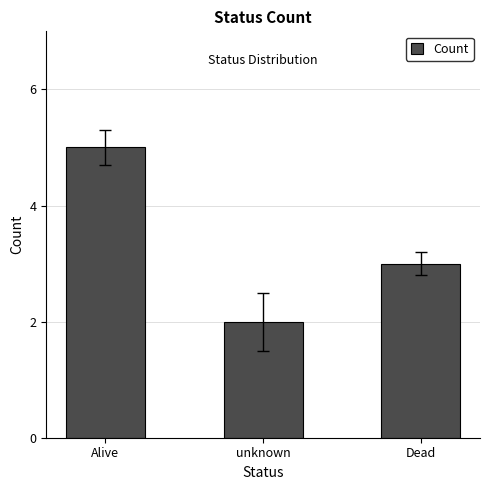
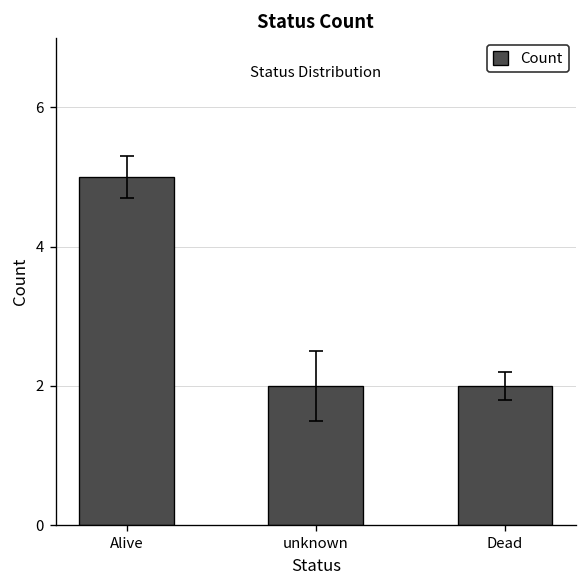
  {
    "Count": {
      "Alive": 5,
      "unknown": 2,
-     "Dead": 3
+     "Dead": 2
    }
  }
